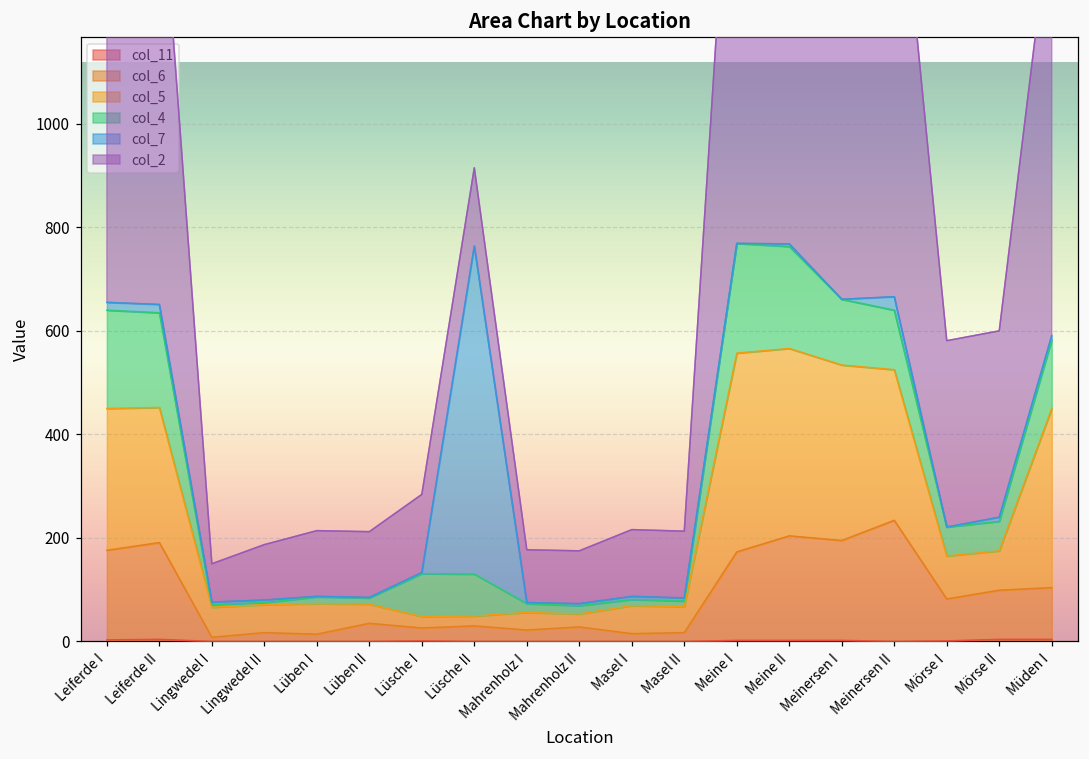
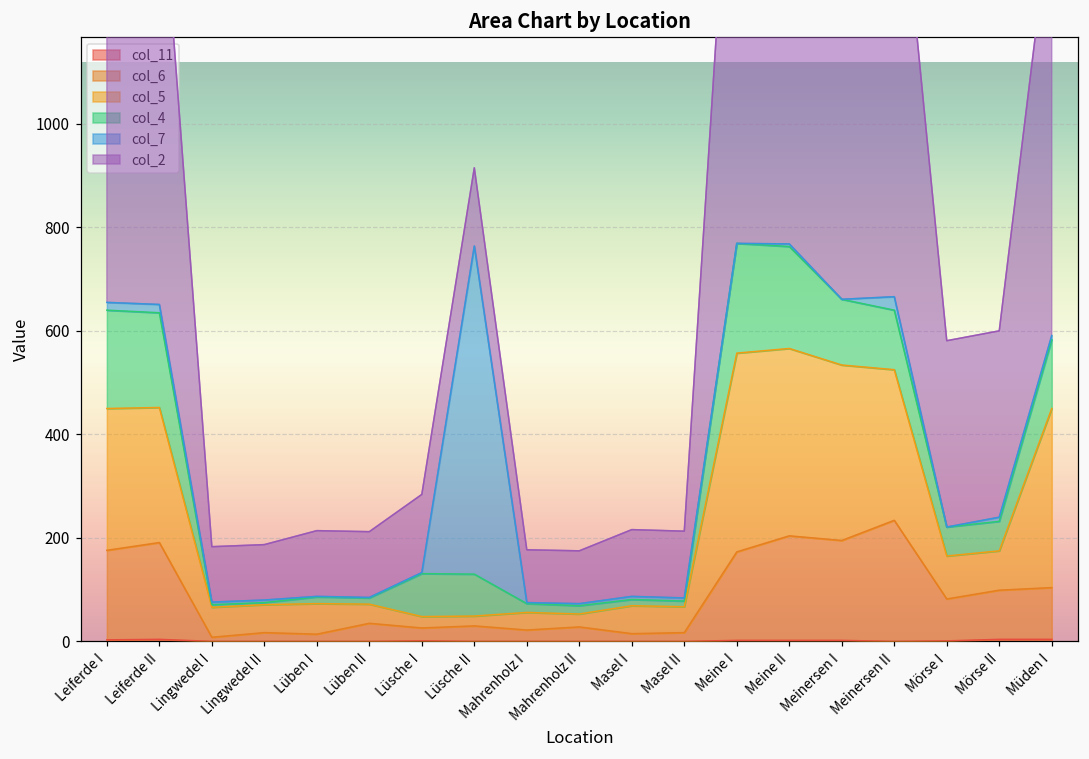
  {
    "col_4": {
      "Leiferde I": 190,
      "Leiferde II": 180,
      "Lüsche II": 80,
      "Masel I": 10,
      "Masel II": 10,
      "Meinersen II": 120,
      "Mörse II": 60,
      "Müden I": 130
    },
    "col_7": {
      "Leiferde I": 20,
      "Leiferde II": 20,
      "Lüsche II": 630,
      "Masel I": 10,
      "Masel II": 10,
      "Meinersen II": 30,
      "Mörse II": 10,
      "Müden I": 10
    },
    "col_2": {
-     "Lingwedel I": 70,
+     "Lingwedel I": 110,
      "Lingwedel II": 110,
      "Lüben I": 130,
      "Lüben II": 130,
      "Lüsche I": 150,
      "Lüsche II": 150,
      "Mahrenholz I": 100,
      "Mahrenholz II": 100,
      "Masel I": 130,
      "Masel II": 130,
      "Mörse I": 360,
      "Mörse II": 360
    }
  }
